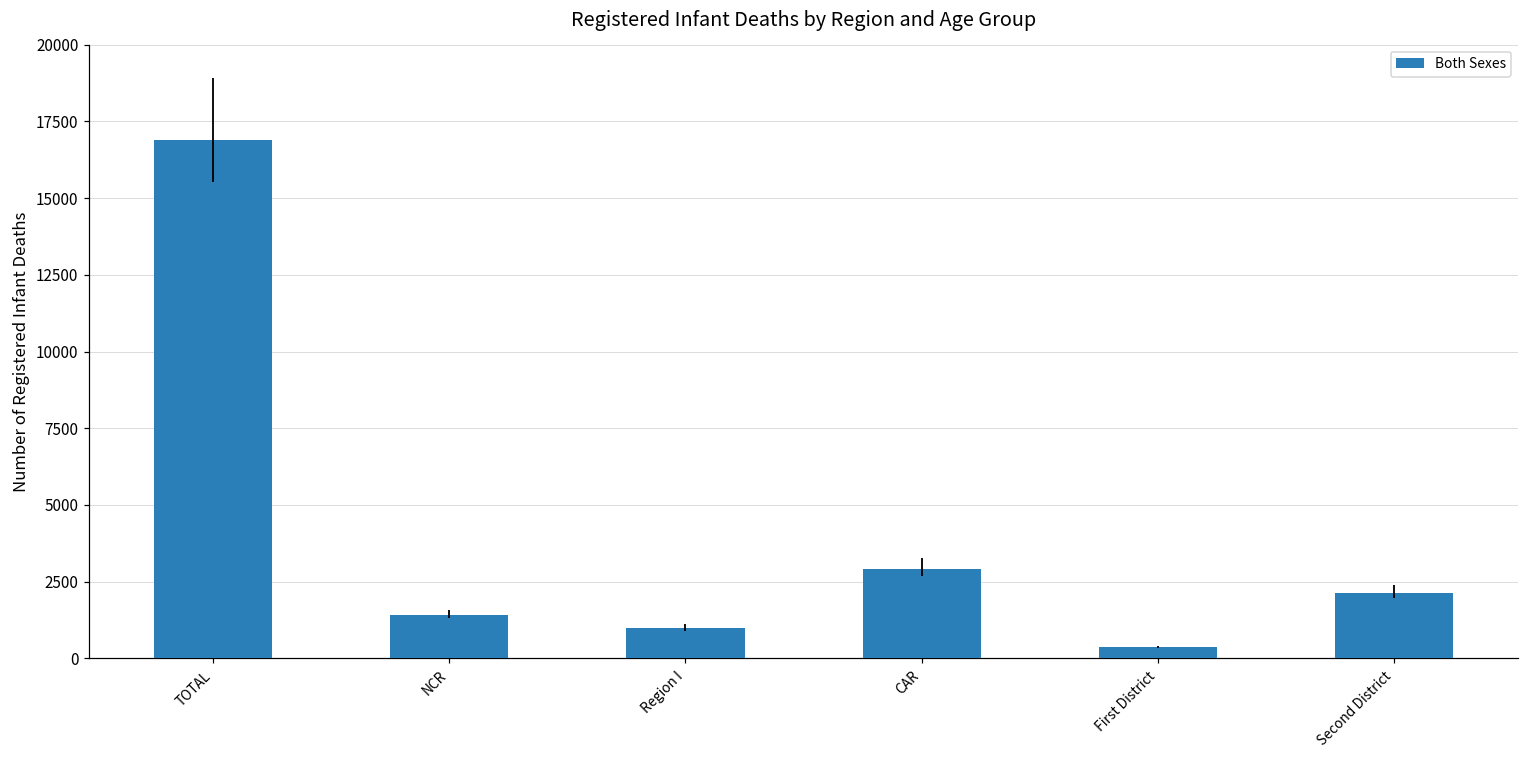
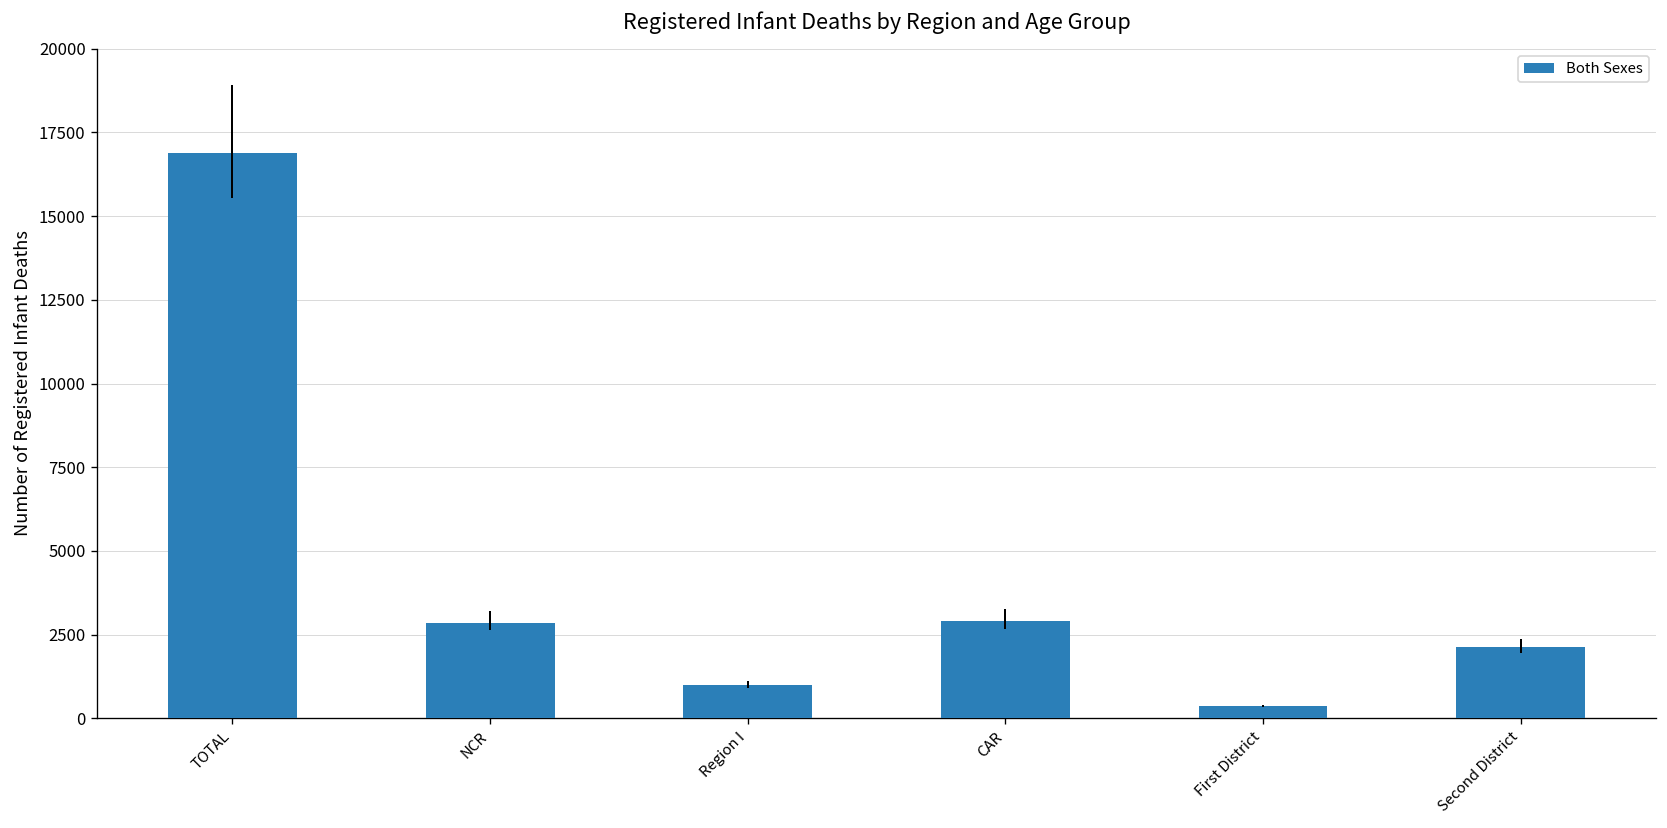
  {
    "TOTAL": 16900,
-   "NCR": 1400,
+   "NCR": 2900,
    "Region I": 1000,
    "CAR": 2900,
    "First District": 400,
    "Second District": 2100
  }
